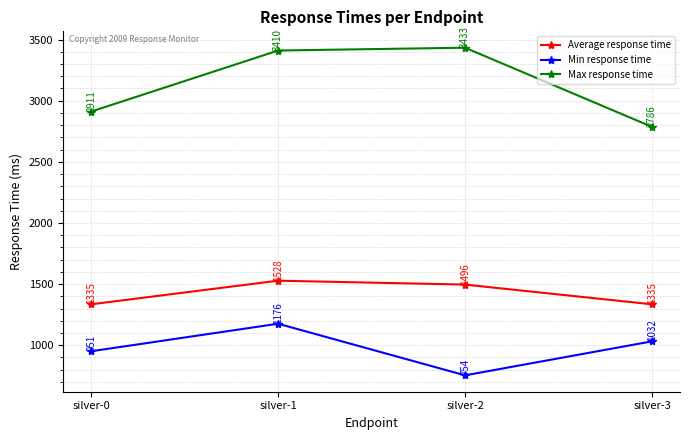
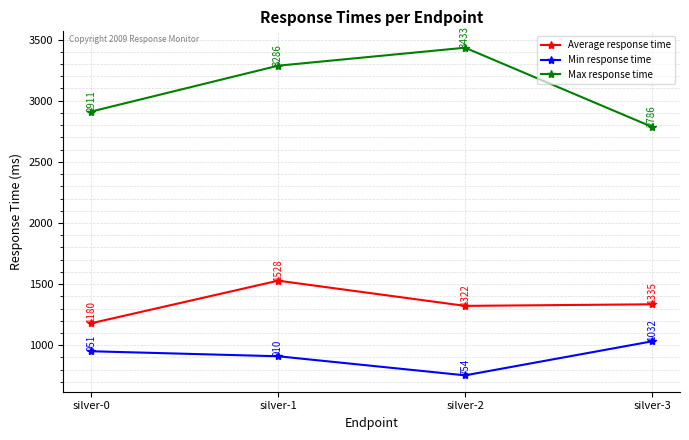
  {
    "Average response time": {
-     "silver-0": 1335,
+     "silver-0": 1180,
      "silver-1": 1528,
-     "silver-2": 1496,
+     "silver-2": 1322,
      "silver-3": 1335
    },
    "Min response time": {
      "silver-0": 951,
-     "silver-1": 1176,
+     "silver-1": 910,
      "silver-2": 754,
      "silver-3": 1032
    },
    "Max response time": {
      "silver-0": 2911,
-     "silver-1": 3410,
+     "silver-1": 3286,
      "silver-2": 3433,
      "silver-3": 2786
    }
  }
